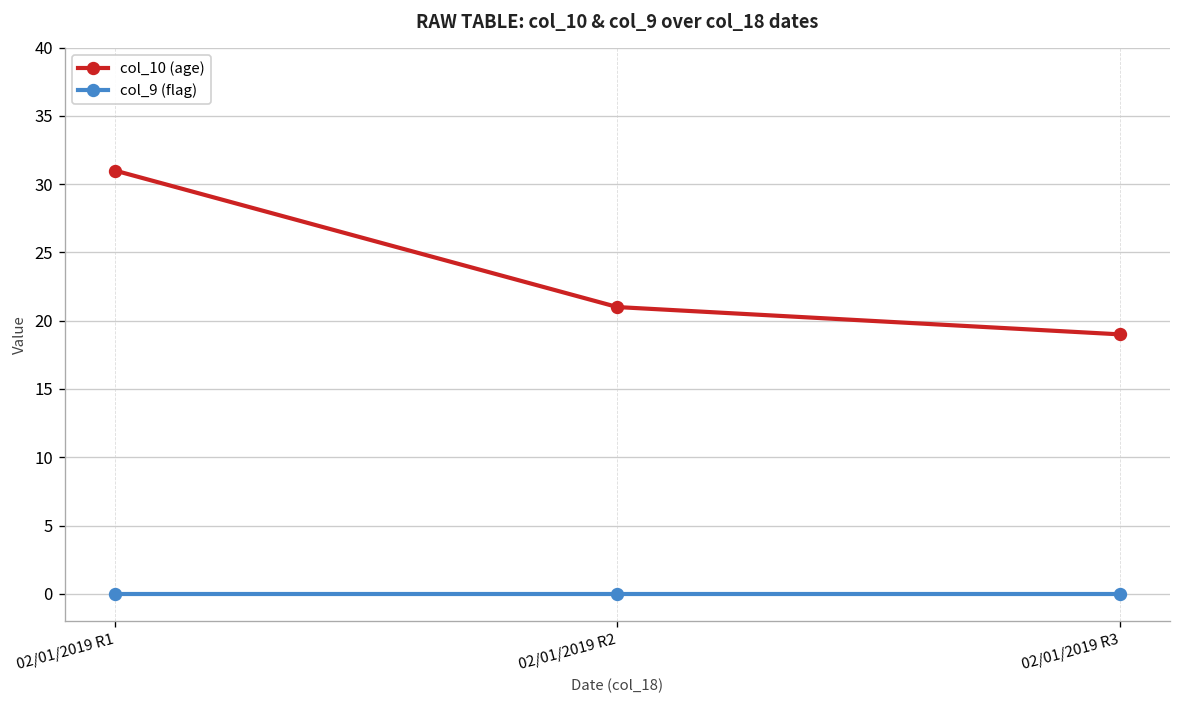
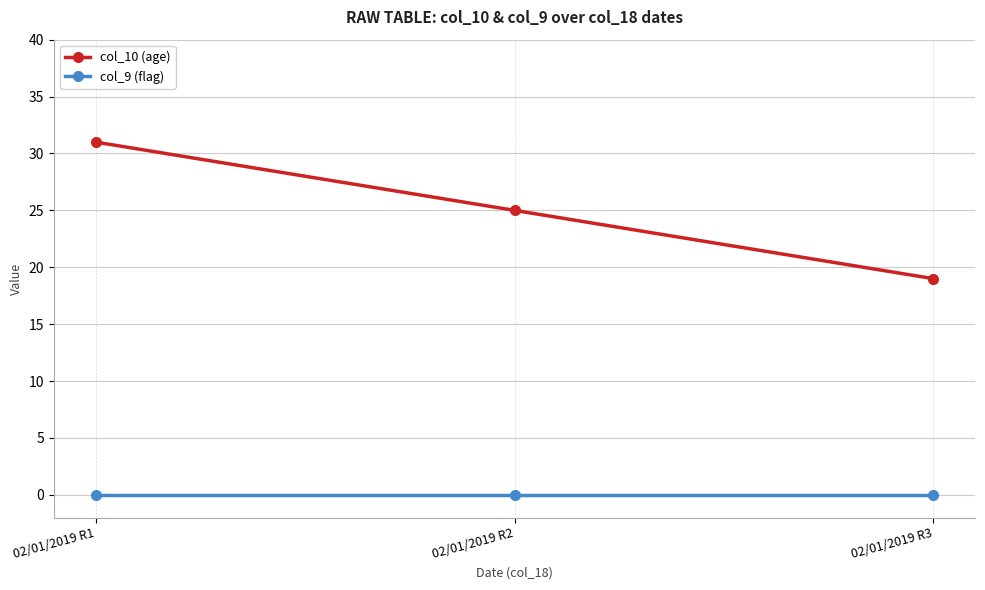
  {
    "col_10 (age)": {
      "02/01/2019 R1": 31,
-     "02/01/2019 R2": 21,
+     "02/01/2019 R2": 25,
      "02/01/2019 R3": 19
    },
    "col_9 (flag)": {
      "02/01/2019 R1": 0,
      "02/01/2019 R2": 0,
      "02/01/2019 R3": 0
    }
  }
